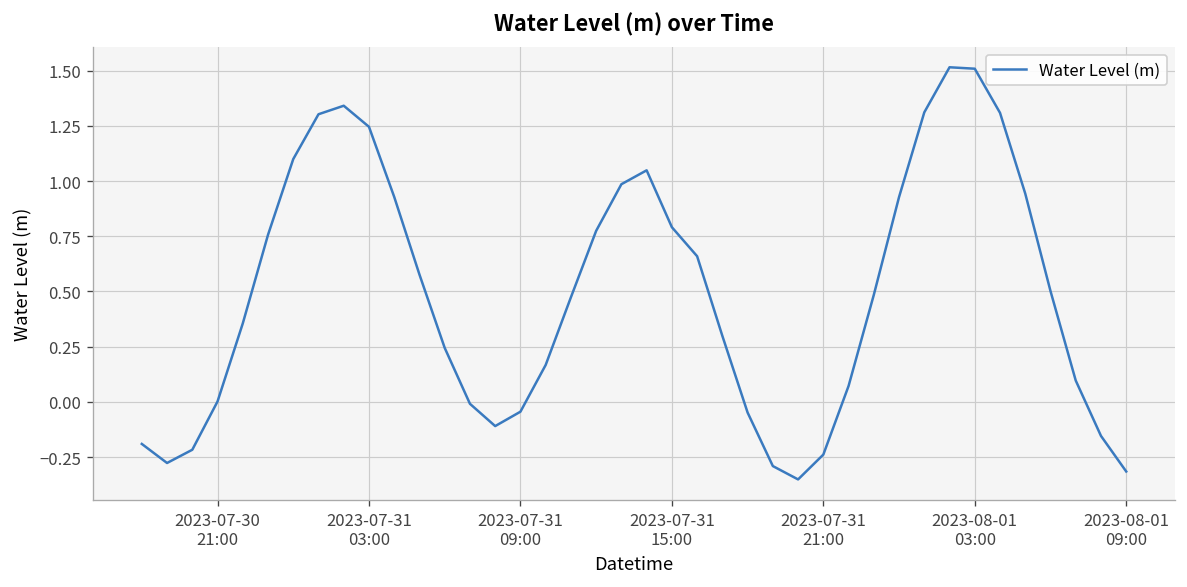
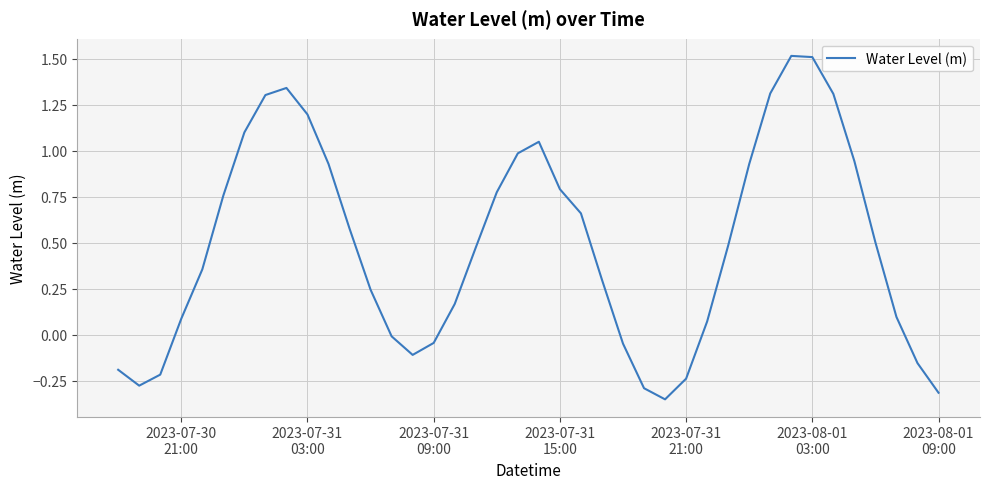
  {
-   "2023-07-30 21:00": 0.00,
-   "2023-07-31 03:00": 1.25,
+   "2023-07-30 21:00": 0.09,
+   "2023-07-31 03:00": 1.20,
    "2023-07-31 09:00": -0.04,
    "2023-07-31 15:00": 0.79,
    "2023-07-31 21:00": -0.24,
    "2023-08-01 03:00": 1.51,
    "2023-08-01 09:00": -0.32
  }
